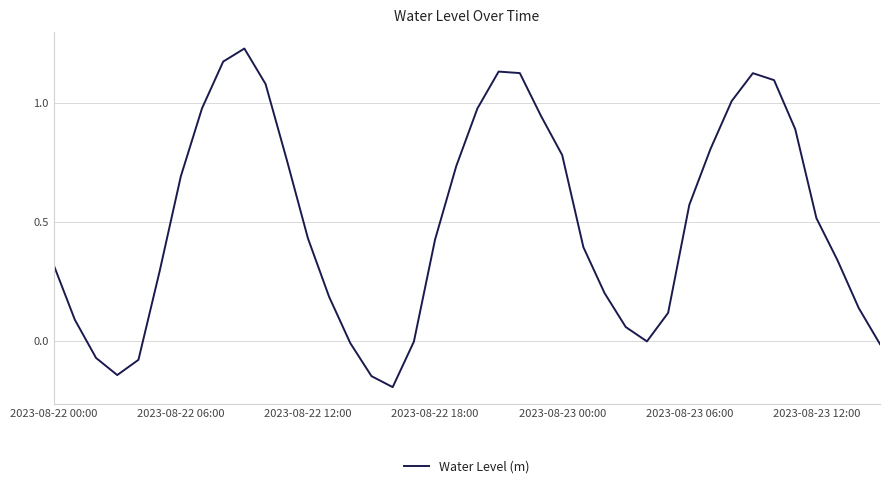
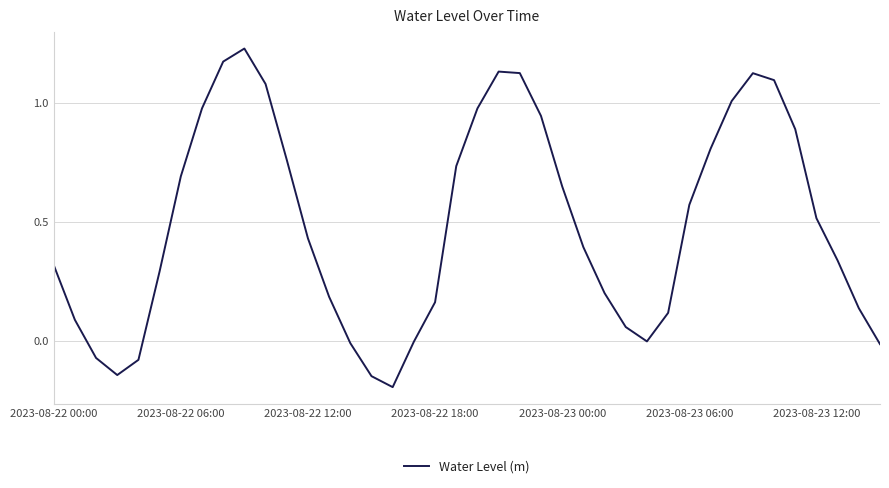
  {
    "2023-08-22 00:00": 0.32,
    "2023-08-22 06:00": 0.69,
    "2023-08-22 12:00": 0.43,
-   "2023-08-22 18:00": 0.42,
-   "2023-08-23 00:00": 0.78,
+   "2023-08-22 18:00": 0.16,
+   "2023-08-23 00:00": 0.65,
    "2023-08-23 06:00": 0.57,
    "2023-08-23 12:00": 0.51
  }
